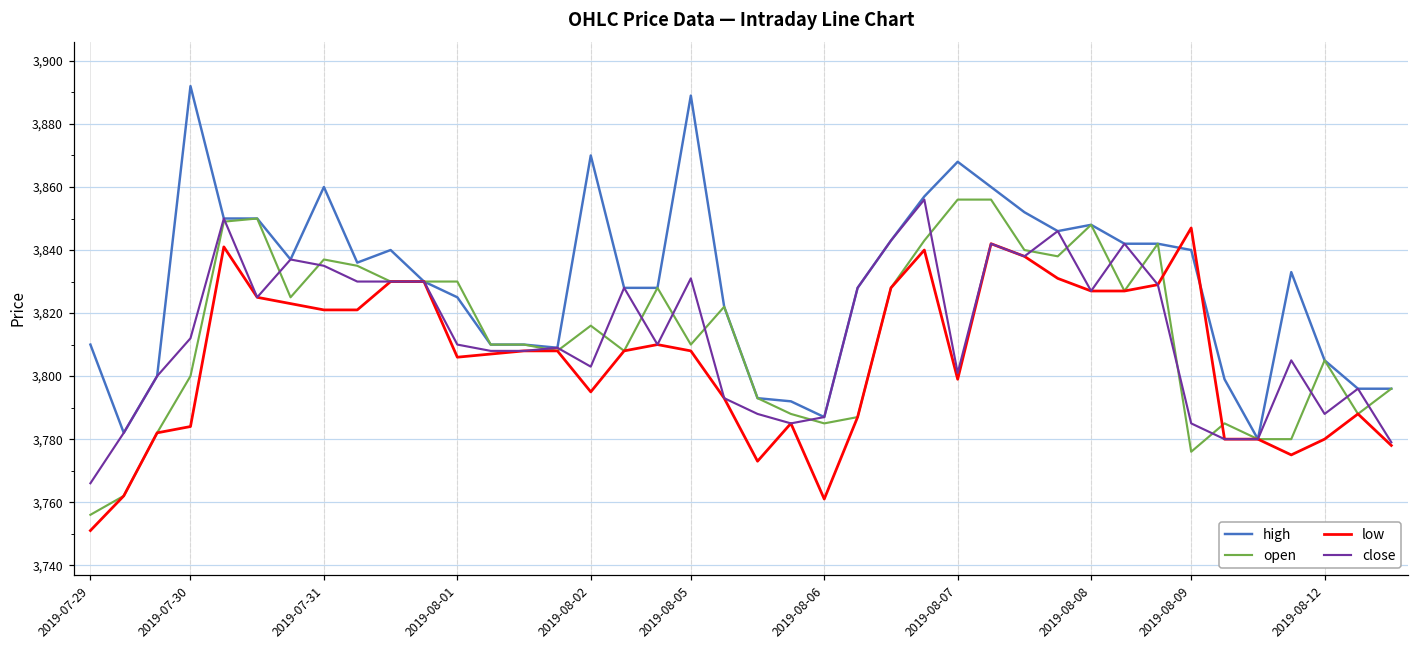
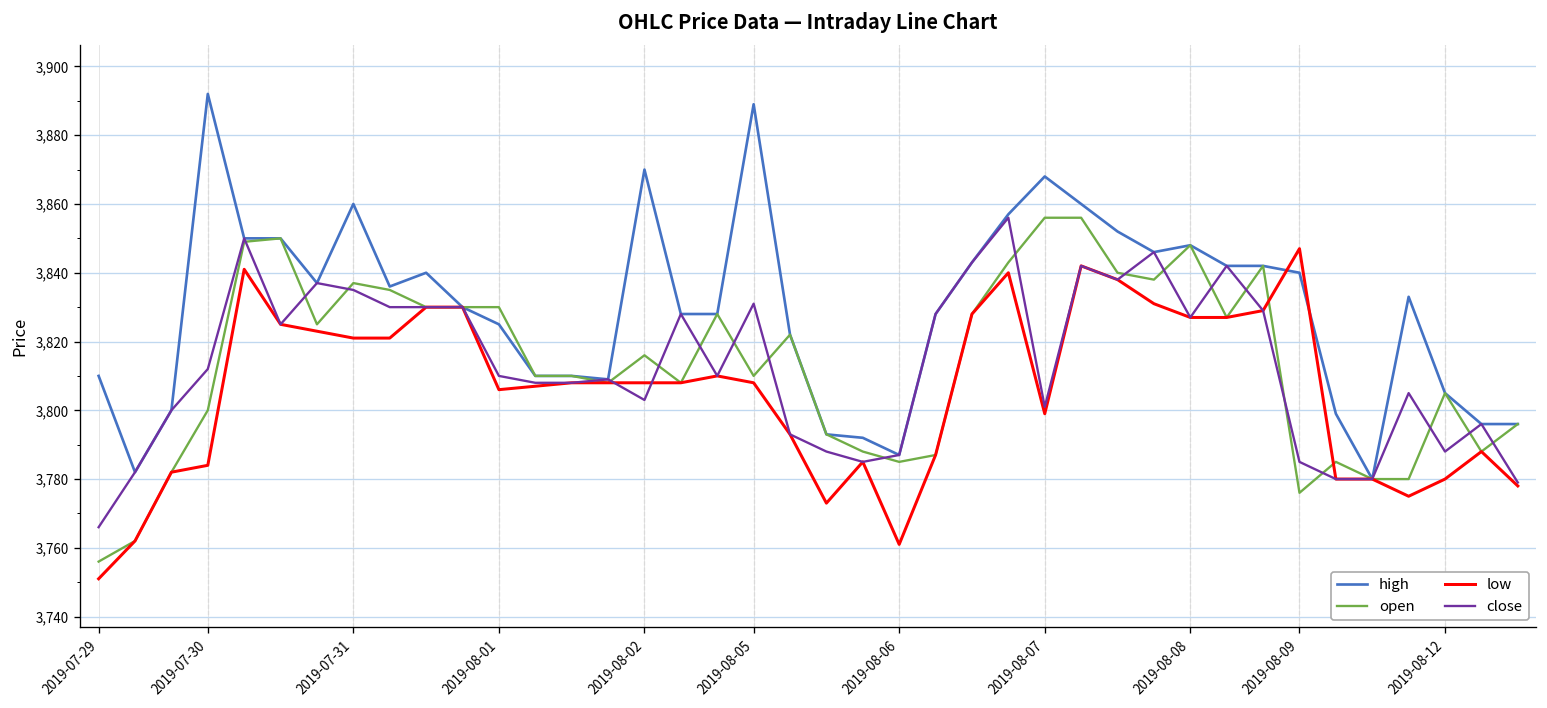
  {
    "high": {
      "2019-07-29": "3,810",
      "2019-07-30": "3,892",
      "2019-07-31": "3,860",
      "2019-08-01": "3,825",
      "2019-08-02": "3,870",
      "2019-08-05": "3,889",
      "2019-08-07": "3,868",
      "2019-08-09": "3,840"
    },
    "open": {
      "2019-07-29": "3,756",
      "2019-07-30": "3,800",
      "2019-07-31": "3,837",
      "2019-08-01": "3,830",
      "2019-08-02": "3,816",
      "2019-08-05": "3,810",
      "2019-08-06": "3,785",
      "2019-08-07": "3,856",
      "2019-08-09": "3,776"
    },
    "low": {
      "2019-07-29": "3,751",
      "2019-07-30": "3,784",
      "2019-07-31": "3,821",
      "2019-08-01": "3,806",
-     "2019-08-02": "3,795",
+     "2019-08-02": "3,808",
      "2019-08-05": "3,808",
      "2019-08-06": "3,761",
      "2019-08-07": "3,799",
      "2019-08-09": "3,847",
      "2019-08-12": "3,780"
    },
    "close": {
      "2019-07-29": "3,766",
      "2019-07-30": "3,812",
      "2019-07-31": "3,835",
      "2019-08-01": "3,810",
      "2019-08-02": "3,803",
      "2019-08-05": "3,831",
      "2019-08-07": "3,801",
      "2019-08-09": "3,785",
      "2019-08-12": "3,788"
    }
  }
